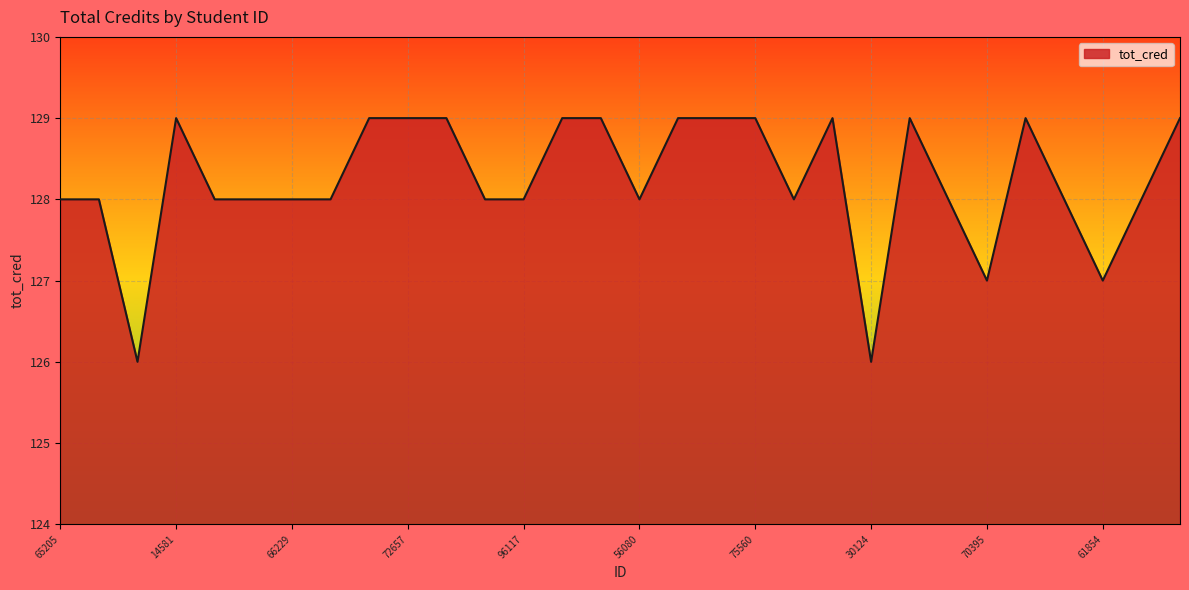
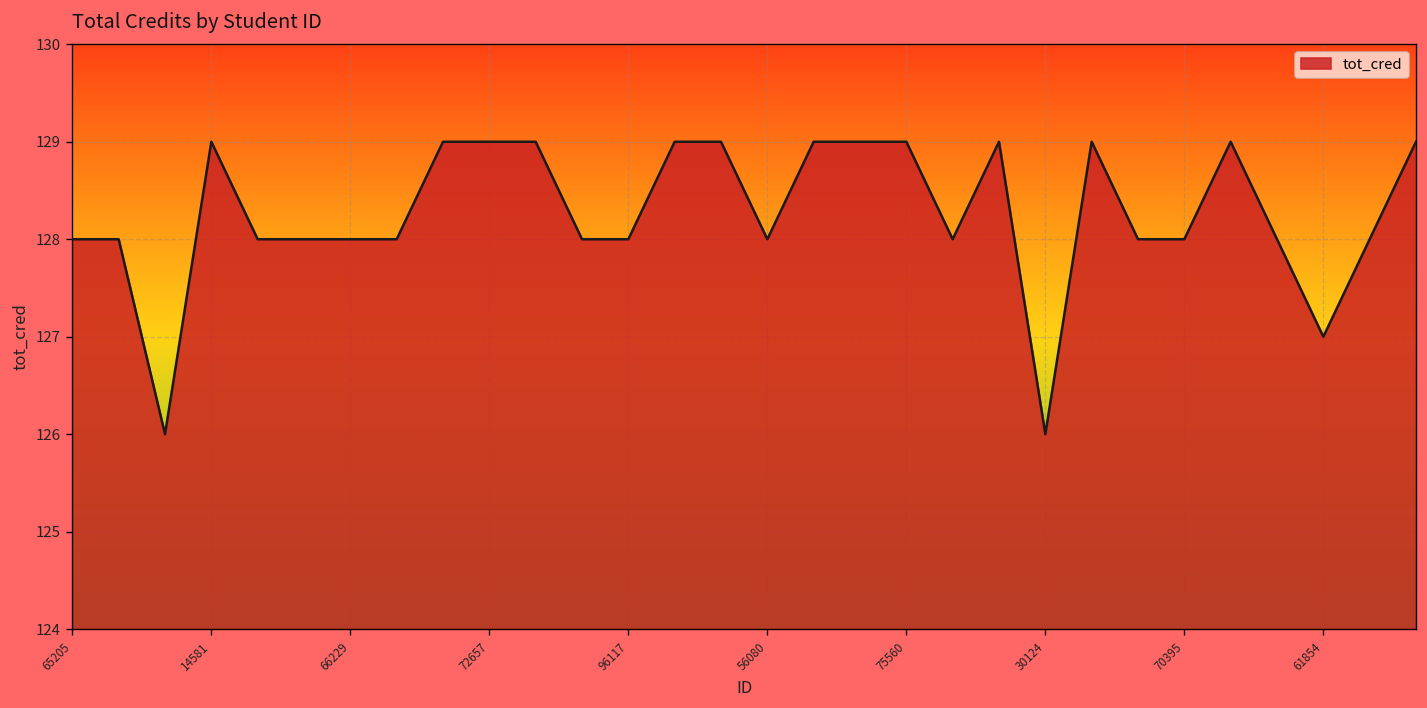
  {
    "65205": 128,
    "14581": 129,
    "66229": 128,
    "72657": 129,
    "96117": 128,
    "56080": 128,
    "75560": 129,
    "30124": 126,
-   "70395": 127,
+   "70395": 128,
    "61854": 127
  }
